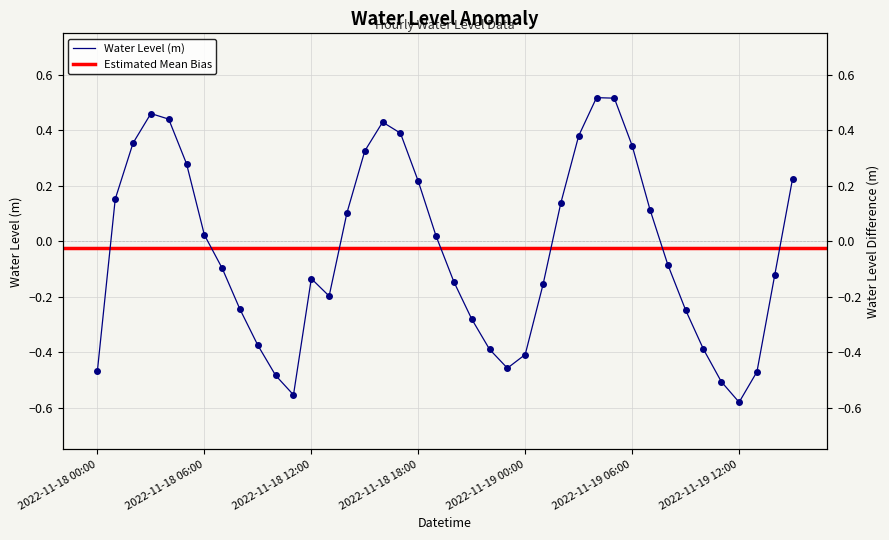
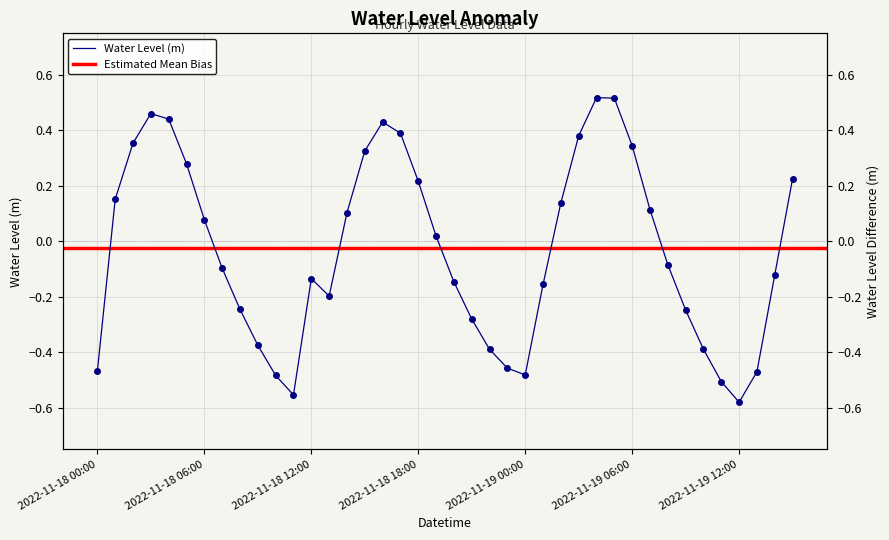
  {
    "2022-11-18 00:00": -0.47,
-   "2022-11-18 06:00": 0.02,
+   "2022-11-18 06:00": 0.08,
    "2022-11-18 12:00": -0.13,
    "2022-11-18 18:00": 0.22,
-   "2022-11-19 00:00": -0.41,
+   "2022-11-19 00:00": -0.48,
    "2022-11-19 06:00": 0.34,
    "2022-11-19 12:00": -0.58
  }
